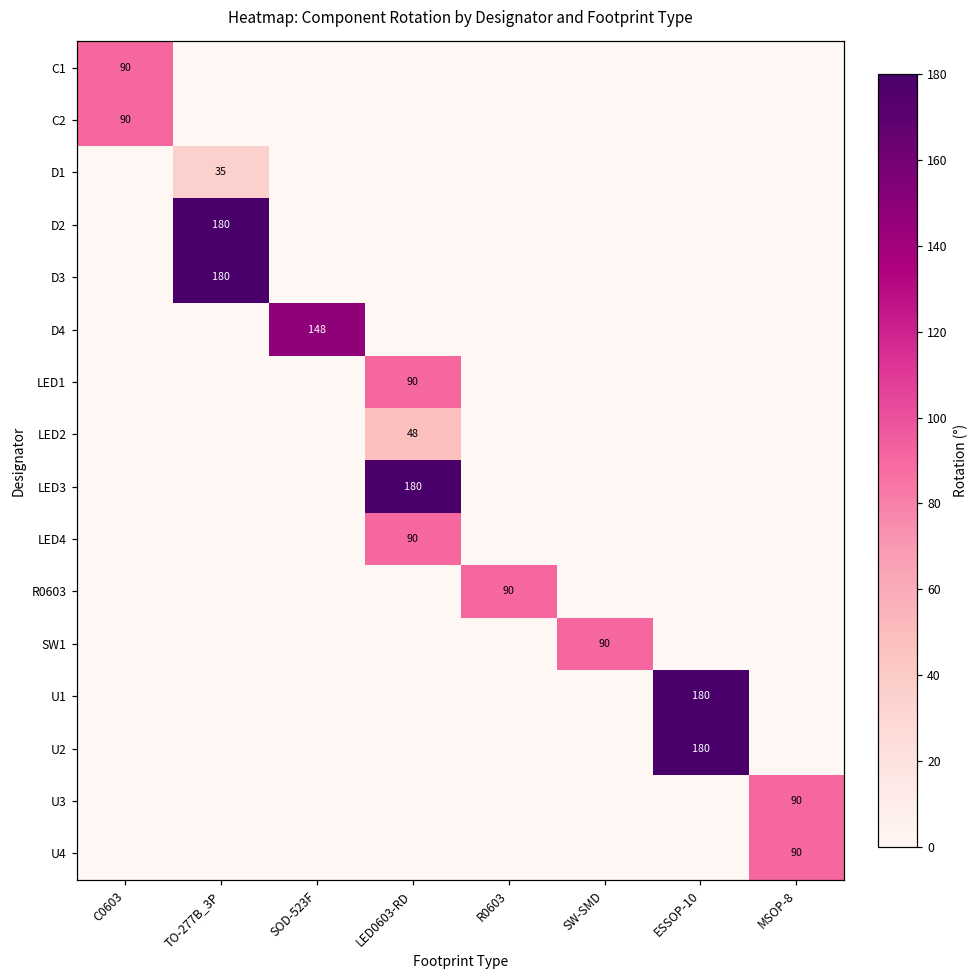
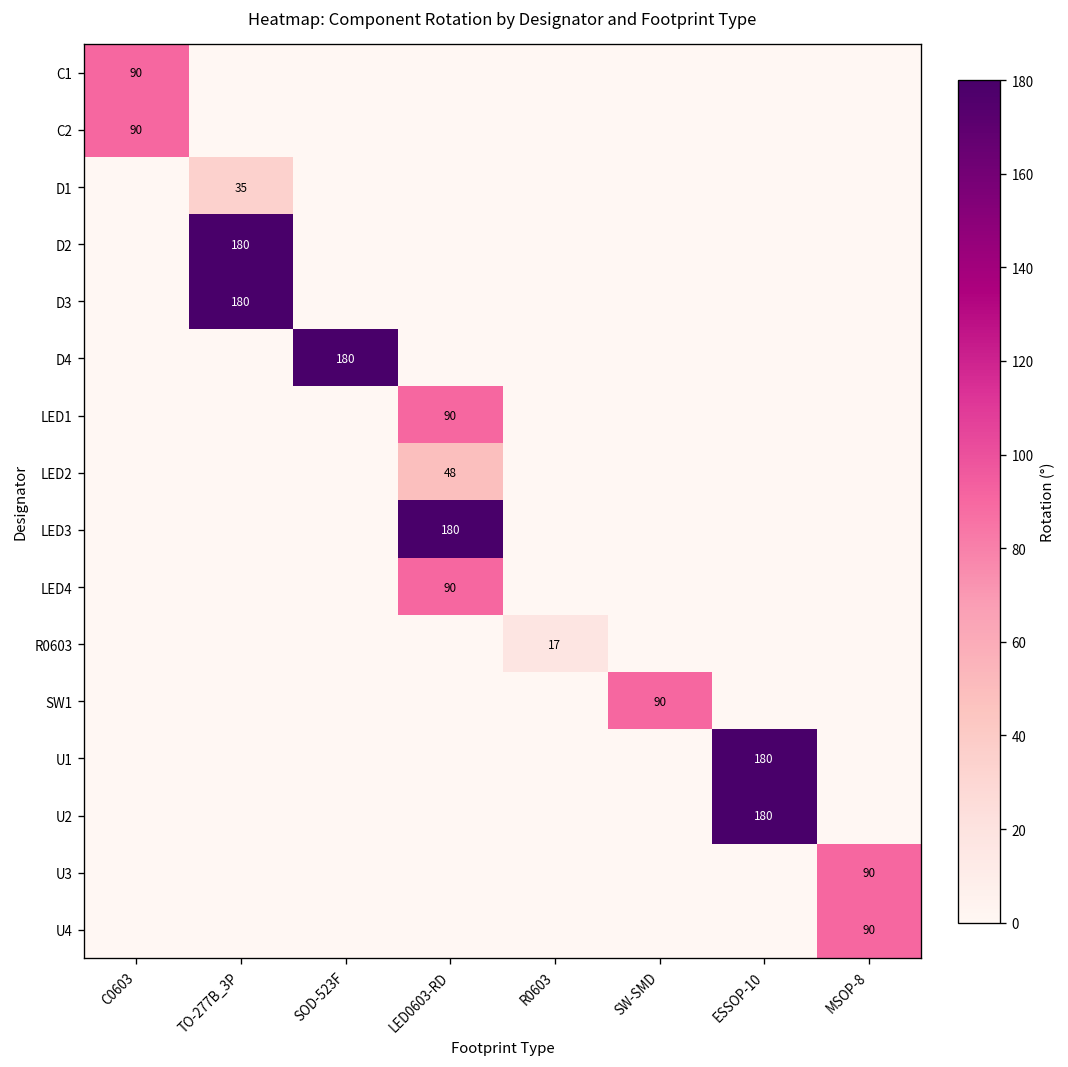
  {
    "C1": {
      "C0603": 90
    },
    "C2": {
      "C0603": 90
    },
    "D1": {
      "TO-277B_3P": 35
    },
    "D2": {
      "TO-277B_3P": 180
    },
    "D3": {
      "TO-277B_3P": 180
    },
    "D4": {
-     "SOD-523F": 148
+     "SOD-523F": 180
    },
    "LED1": {
      "LED0603-RD": 90
    },
    "LED2": {
      "LED0603-RD": 48
    },
    "LED3": {
      "LED0603-RD": 180
    },
    "LED4": {
      "LED0603-RD": 90
    },
    "R0603": {
-     "R0603": 90
+     "R0603": 17
    },
    "SW1": {
      "SW-SMD": 90
    },
    "U1": {
      "ESSOP-10": 180
    },
    "U2": {
      "ESSOP-10": 180
    },
    "U3": {
      "MSOP-8": 90
    },
    "U4": {
      "MSOP-8": 90
    }
  }
